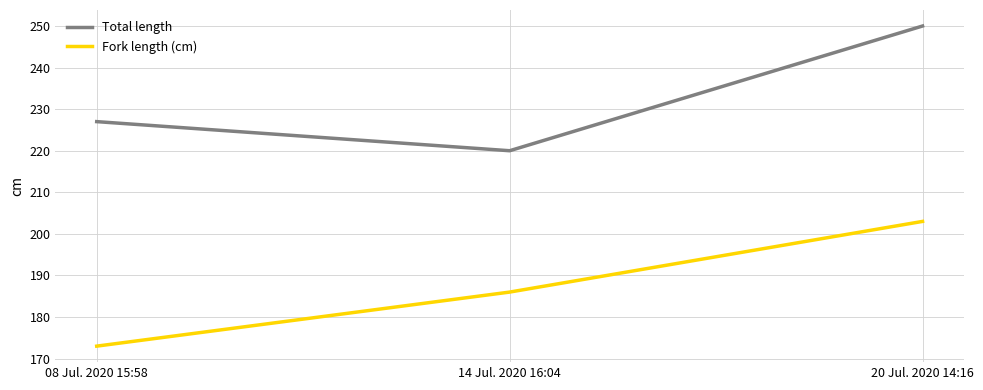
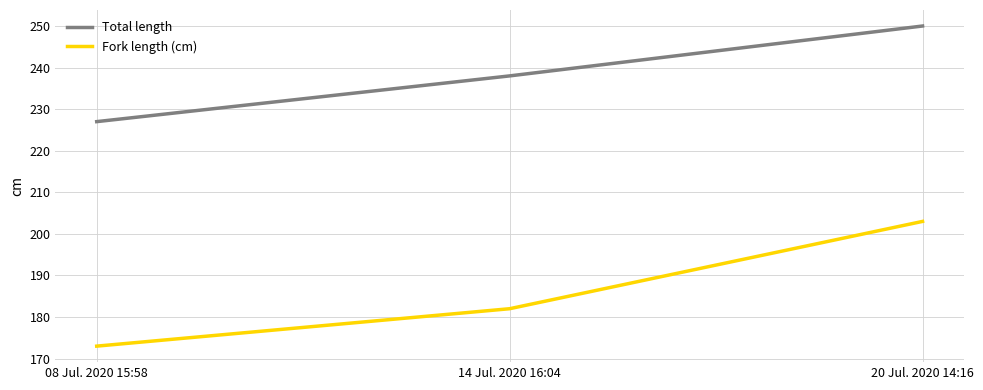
  {
    "Total length": {
      "08 Jul. 2020 15:58": 227,
-     "14 Jul. 2020 16:04": 220,
+     "14 Jul. 2020 16:04": 238,
      "20 Jul. 2020 14:16": 250
    },
    "Fork length (cm)": {
      "08 Jul. 2020 15:58": 173,
-     "14 Jul. 2020 16:04": 186,
+     "14 Jul. 2020 16:04": 182,
      "20 Jul. 2020 14:16": 203
    }
  }
